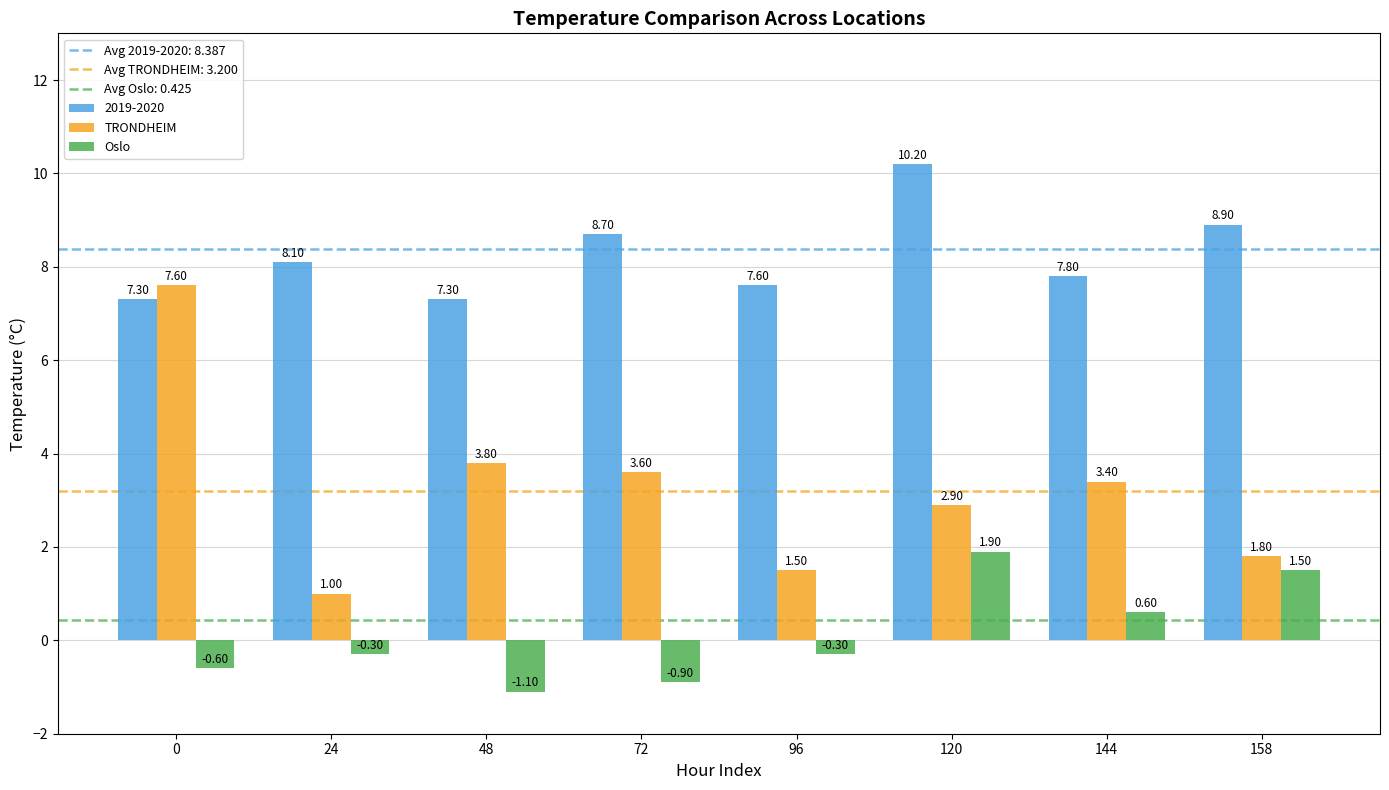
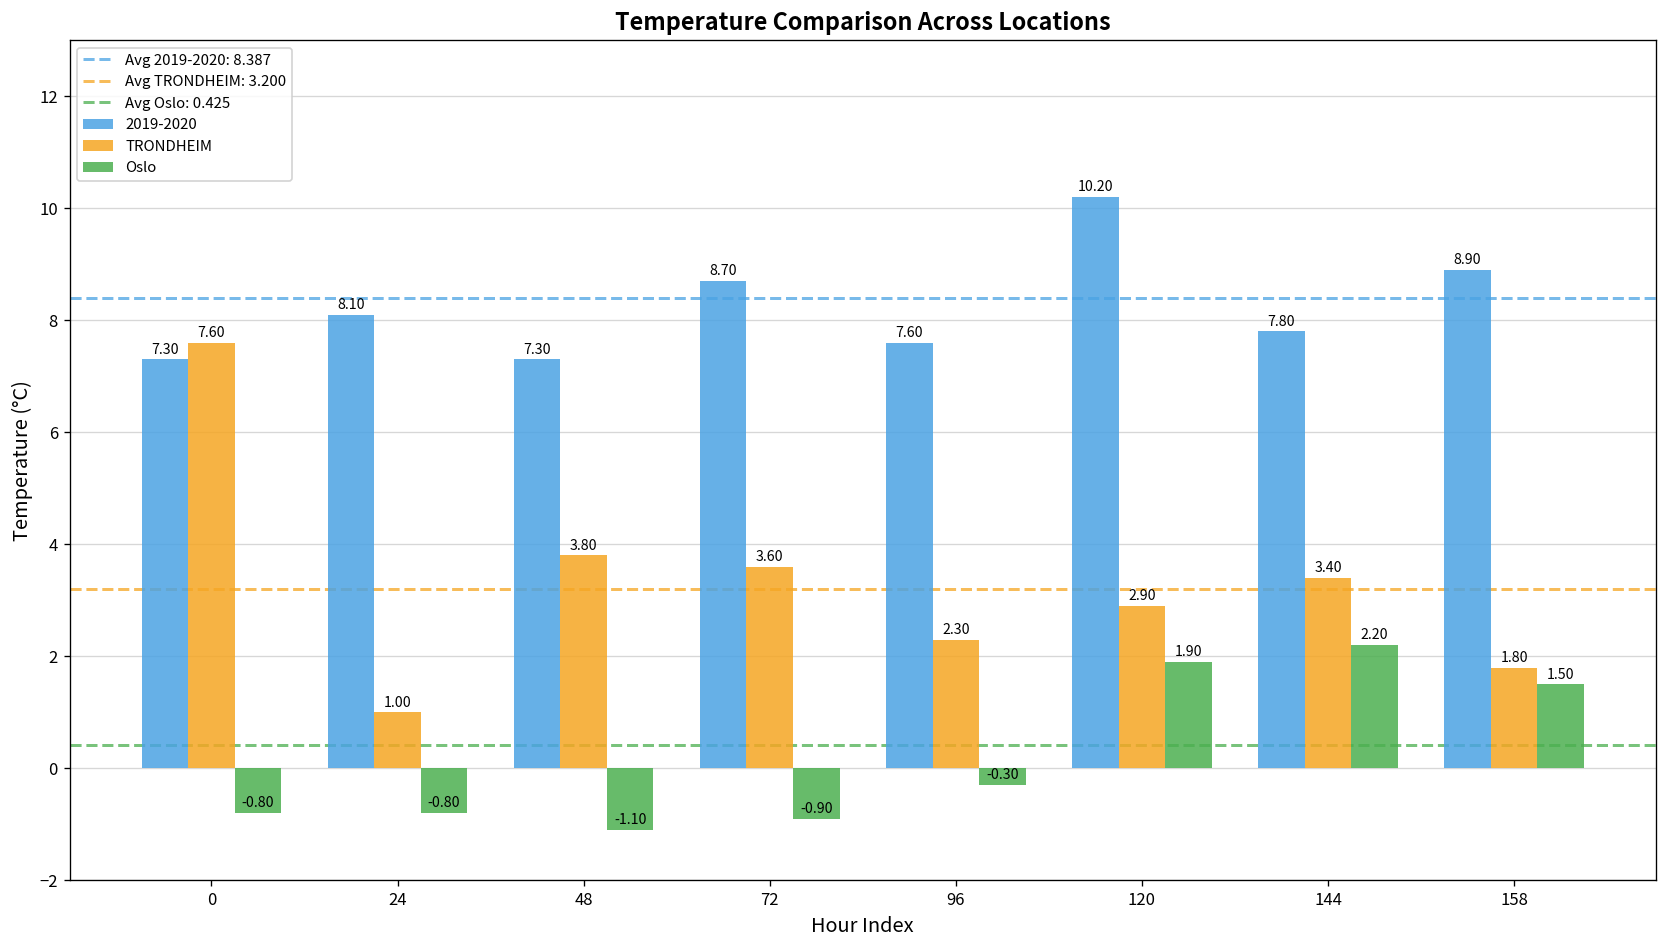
  {
    "2019-2020": {
      "0": 7.30,
      "24": 8.10,
      "48": 7.30,
      "72": 8.70,
      "96": 7.60,
      "120": 10.20,
      "144": 7.80,
      "158": 8.90
    },
    "TRONDHEIM": {
      "0": 7.60,
      "24": 1.00,
      "48": 3.80,
      "72": 3.60,
-     "96": 1.50,
+     "96": 2.30,
      "120": 2.90,
      "144": 3.40,
      "158": 1.80
    },
    "Oslo": {
-     "0": -0.60,
-     "24": -0.30,
+     "0": -0.80,
+     "24": -0.80,
      "48": -1.10,
      "72": -0.90,
      "96": -0.30,
      "120": 1.90,
-     "144": 0.60,
+     "144": 2.20,
      "158": 1.50
    }
  }
